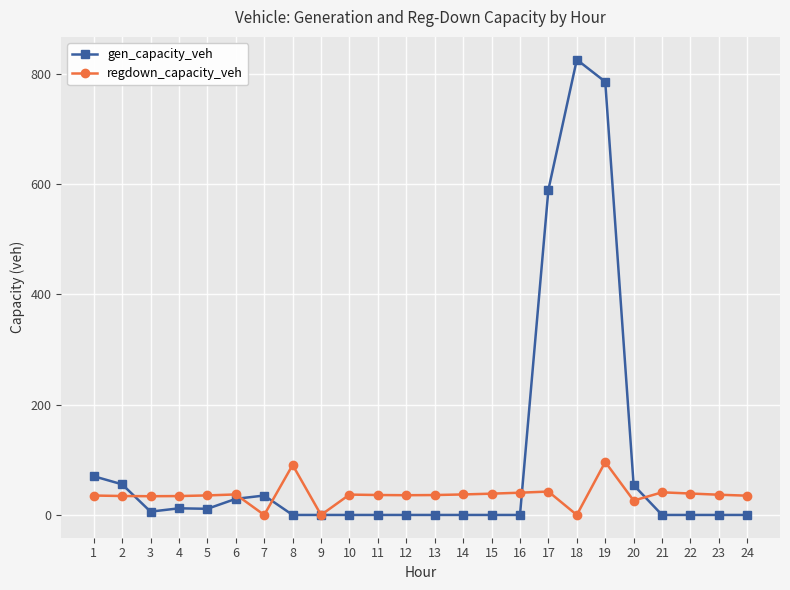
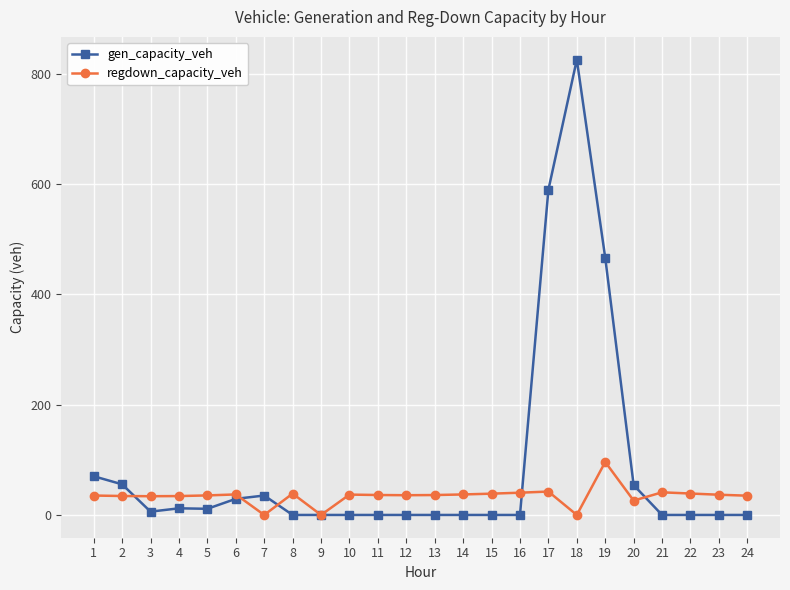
  {
    "gen_capacity_veh": {
      "1": 70,
      "2": 60,
      "3": 10,
      "4": 10,
      "5": 10,
      "6": 30,
      "7": 40,
      "8": 0,
      "10": 0,
      "11": 0,
      "12": 0,
      "13": 0,
      "14": 0,
      "15": 0,
      "16": 0,
      "17": 590,
      "18": 830,
-     "19": 790,
+     "19": 470,
      "20": 50,
      "21": 0,
      "22": 0,
      "23": 0,
      "24": 0
    },
    "regdown_capacity_veh": {
      "1": 40,
      "2": 30,
      "3": 30,
      "4": 30,
      "5": 40,
      "6": 40,
      "7": 0,
-     "8": 90,
+     "8": 40,
      "10": 40,
      "11": 40,
      "12": 40,
      "13": 40,
      "14": 40,
      "15": 40,
      "16": 40,
      "17": 40,
      "18": 0,
      "19": 100,
      "20": 30,
      "21": 40,
      "22": 40,
      "23": 40,
      "24": 30
    }
  }
